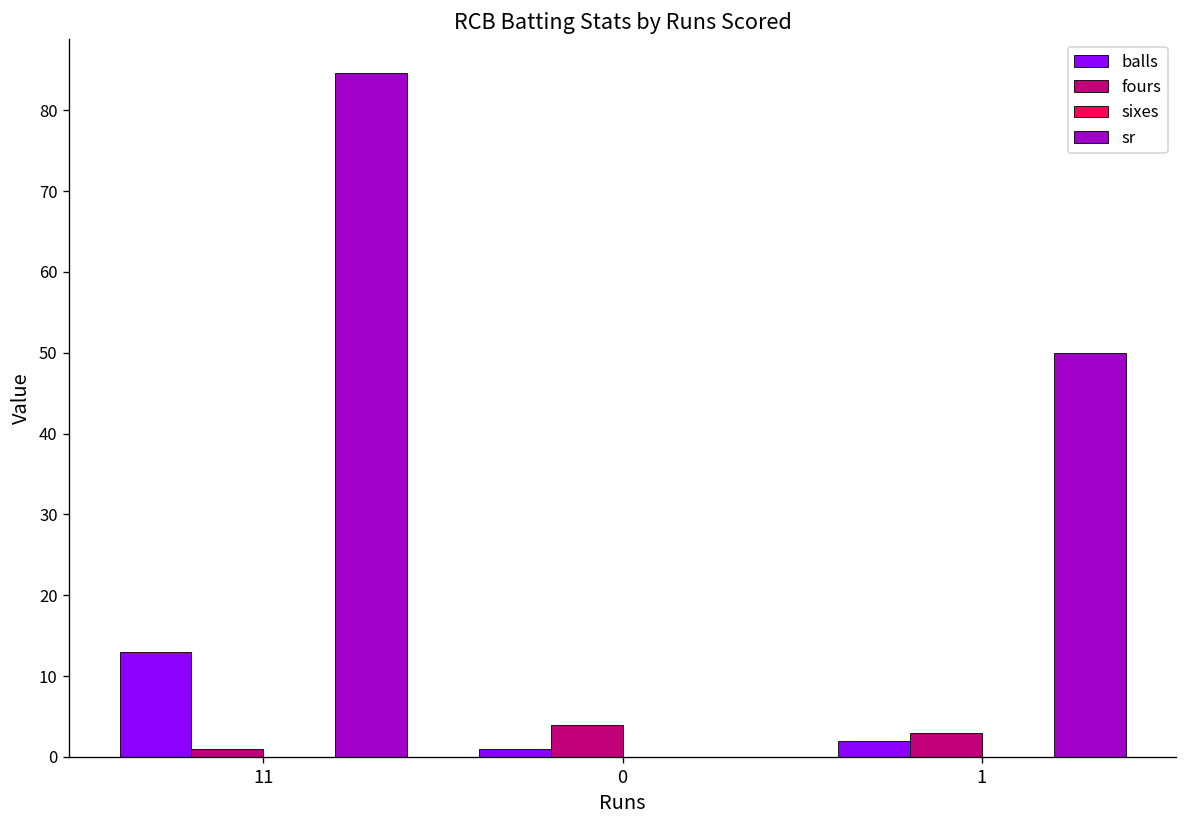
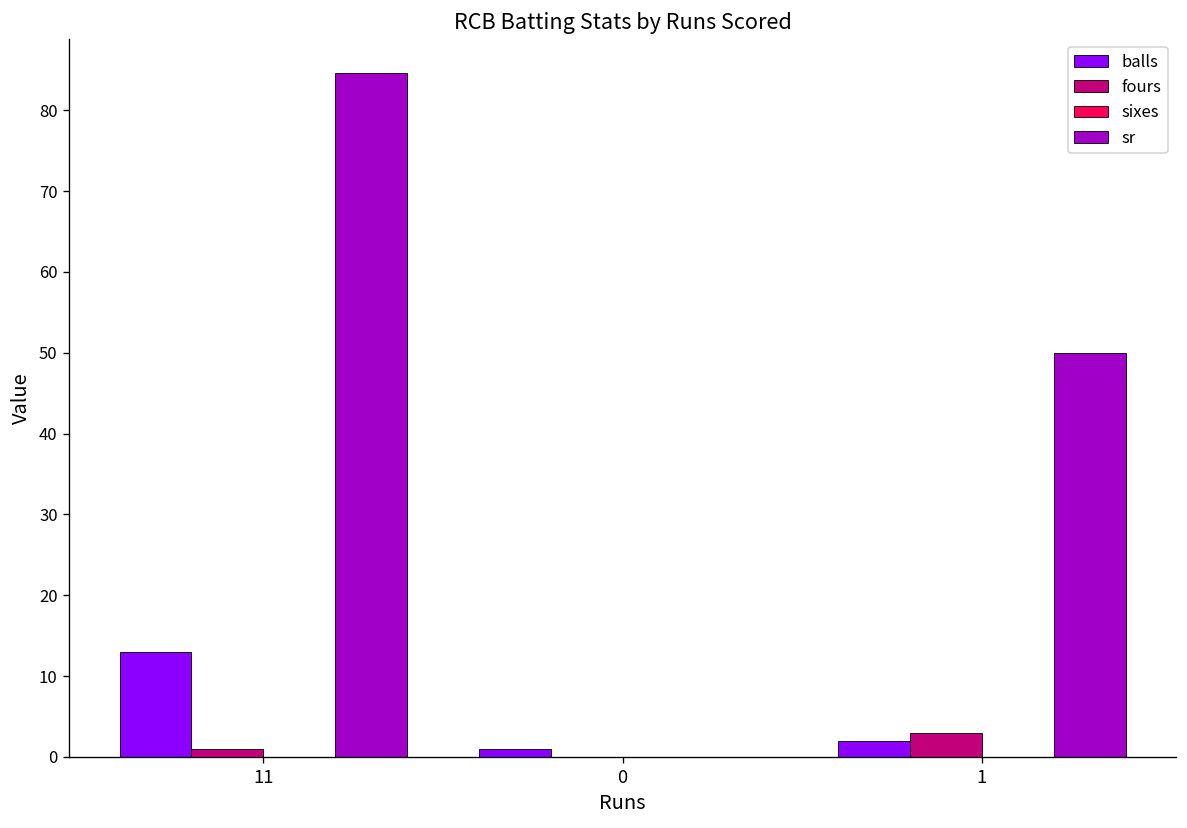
  {
    "fours": {
      "11": 1,
-     "0": 4,
+     "0": 0,
      "1": 3
    },
    "sixes": {
      "11": 0,
      "0": 0,
      "1": 0
    }
  }
